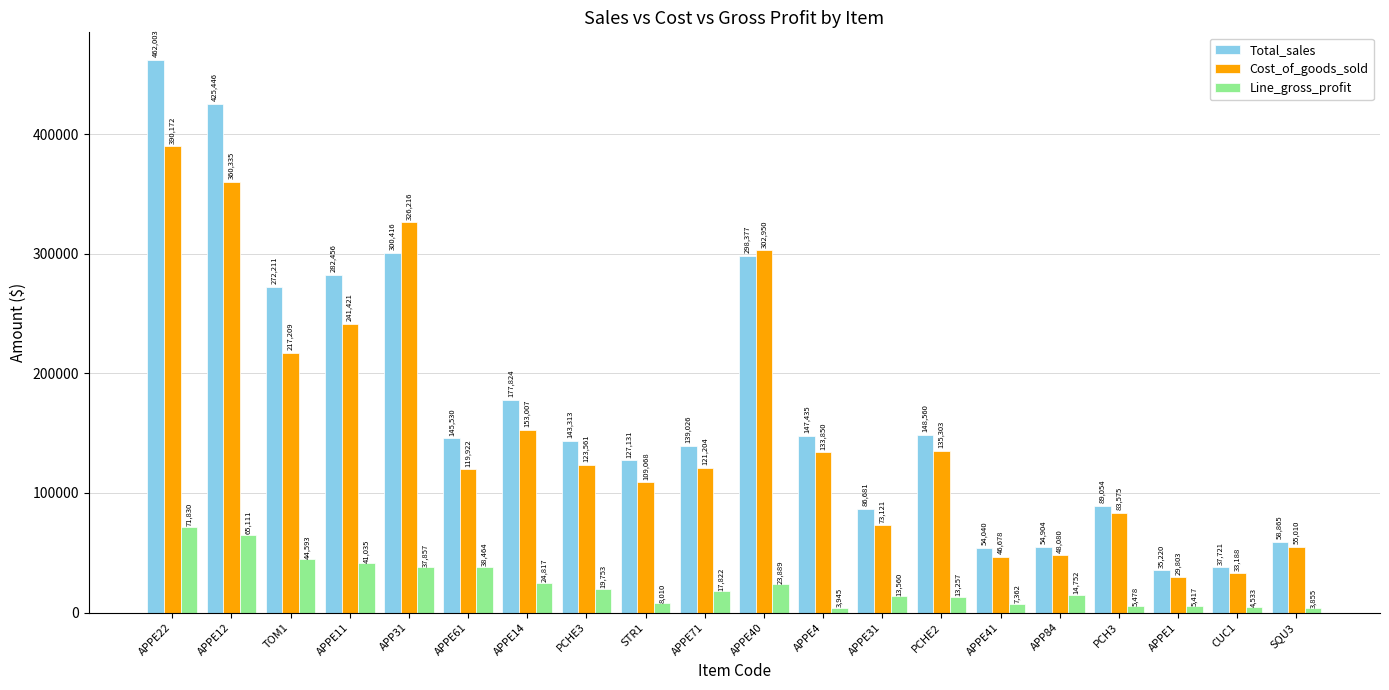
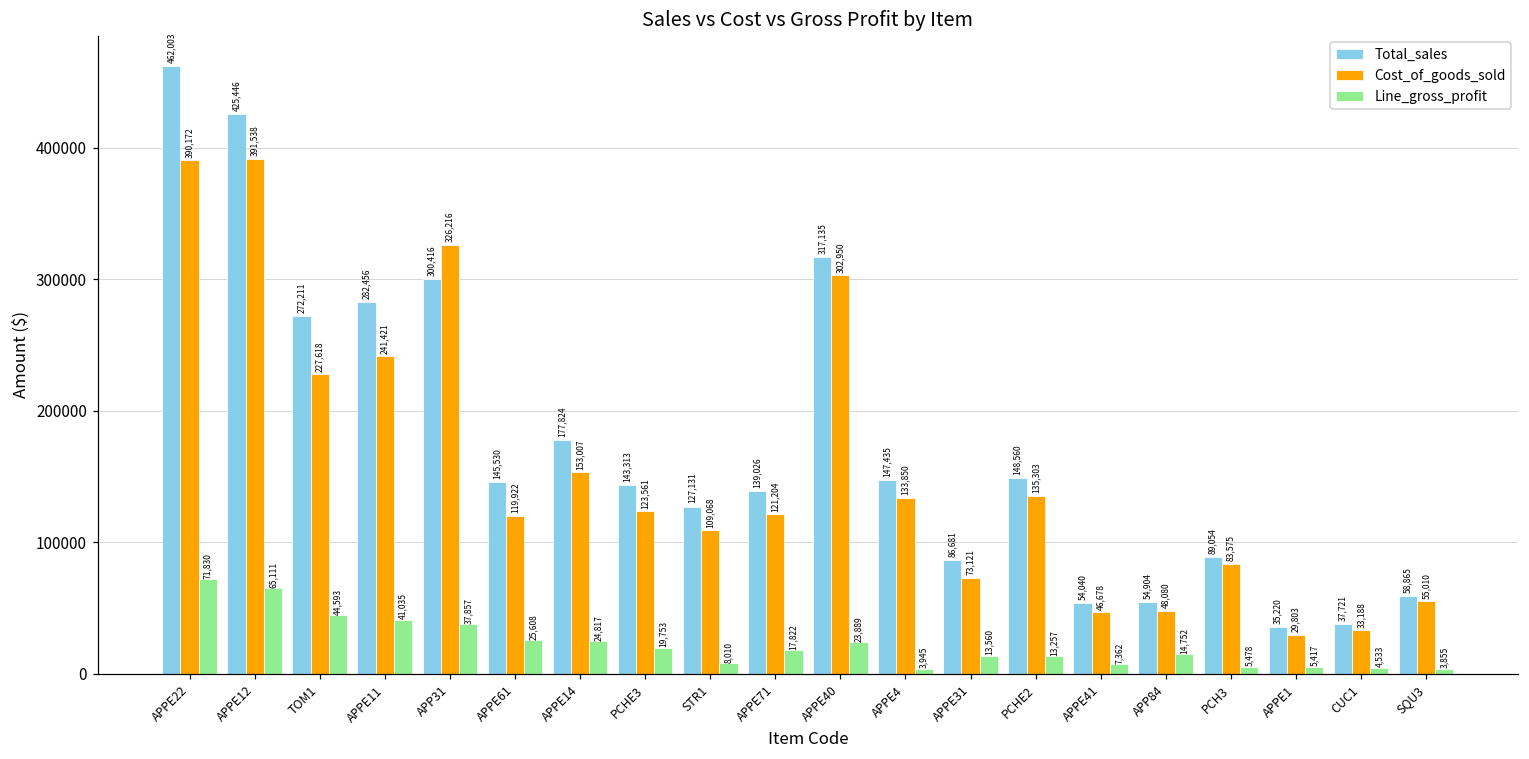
  {
    "Total_sales": {
      "APPE22": "462,003",
      "APPE12": "425,446",
      "TOM1": "272,211",
      "APPE11": "282,456",
      "APP31": "300,416",
      "APPE61": "145,530",
      "APPE14": "177,824",
      "PCHE3": "143,313",
      "STR1": "127,131",
      "APPE71": "139,026",
-     "APPE40": "298,377",
+     "APPE40": "317,135",
      "APPE4": "147,435",
      "APPE31": "86,681",
      "PCHE2": "148,560",
      "APPE41": "54,040",
      "APP84": "54,904",
      "PCH3": "89,054",
      "APPE1": "35,220",
      "CUC1": "37,721",
      "SQU3": "58,865"
    },
    "Cost_of_goods_sold": {
      "APPE22": "390,172",
-     "APPE12": "360,335",
-     "TOM1": "217,209",
+     "APPE12": "391,538",
+     "TOM1": "227,618",
      "APPE11": "241,421",
      "APP31": "326,216",
      "APPE61": "119,922",
      "APPE14": "153,007",
      "PCHE3": "123,561",
      "STR1": "109,068",
      "APPE71": "121,204",
      "APPE40": "302,950",
      "APPE4": "133,850",
      "APPE31": "73,121",
      "PCHE2": "135,303",
      "APPE41": "46,678",
      "APP84": "48,080",
      "PCH3": "83,575",
      "APPE1": "29,803",
      "CUC1": "33,188",
      "SQU3": "55,010"
    },
    "Line_gross_profit": {
      "APPE22": "71,830",
      "APPE12": "65,111",
      "TOM1": "44,593",
      "APPE11": "41,035",
      "APP31": "37,857",
-     "APPE61": "38,464",
+     "APPE61": "25,608",
      "APPE14": "24,817",
      "PCHE3": "19,753",
      "STR1": "8,010",
      "APPE71": "17,822",
      "APPE40": "23,889",
      "APPE4": "3,945",
      "APPE31": "13,560",
      "PCHE2": "13,257",
      "APPE41": "7,362",
      "APP84": "14,752",
      "PCH3": "5,478",
      "APPE1": "5,417",
      "CUC1": "4,533",
      "SQU3": "3,855"
    }
  }
